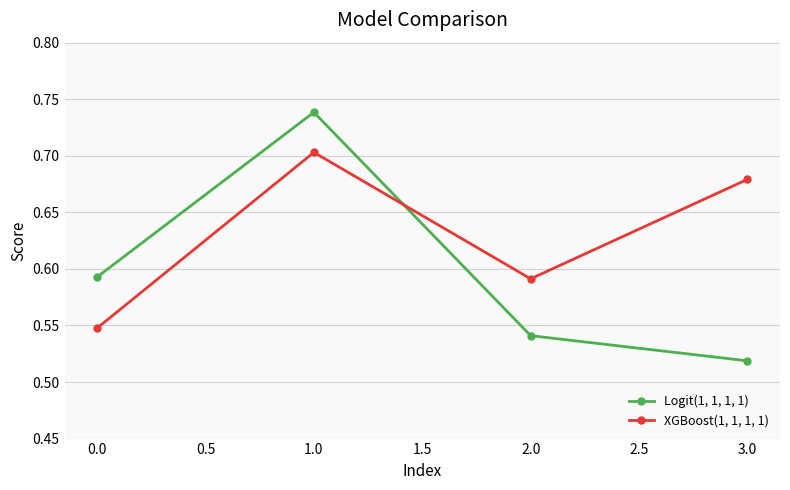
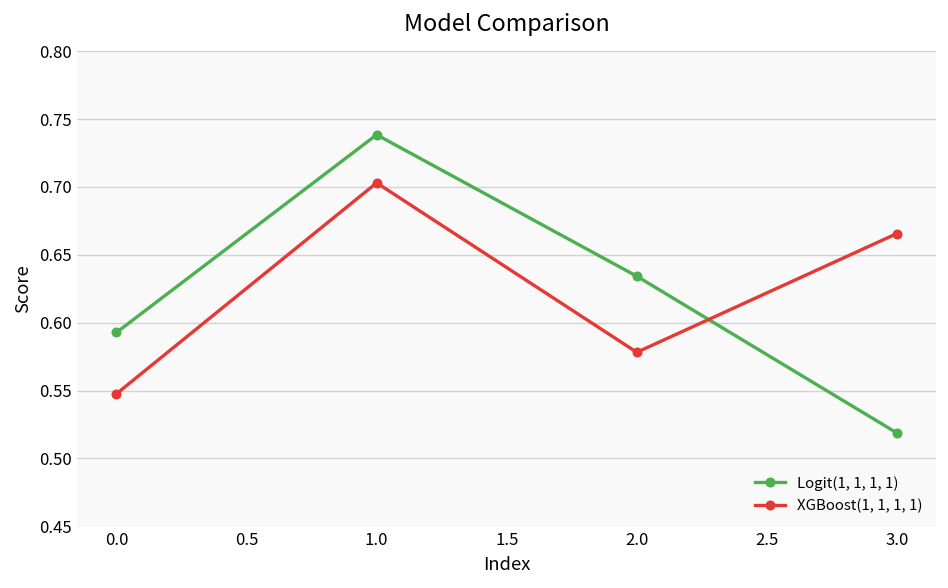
  {
    "Logit(1, 1, 1, 1)": {
      "0.0": 0.593,
      "1.0": 0.738,
-     "2.0": 0.541,
+     "2.0": 0.634,
      "3.0": 0.519
    },
    "XGBoost(1, 1, 1, 1)": {
      "0.0": 0.548,
      "1.0": 0.703,
-     "2.0": 0.591,
-     "3.0": 0.679
+     "2.0": 0.578,
+     "3.0": 0.666
    }
  }
